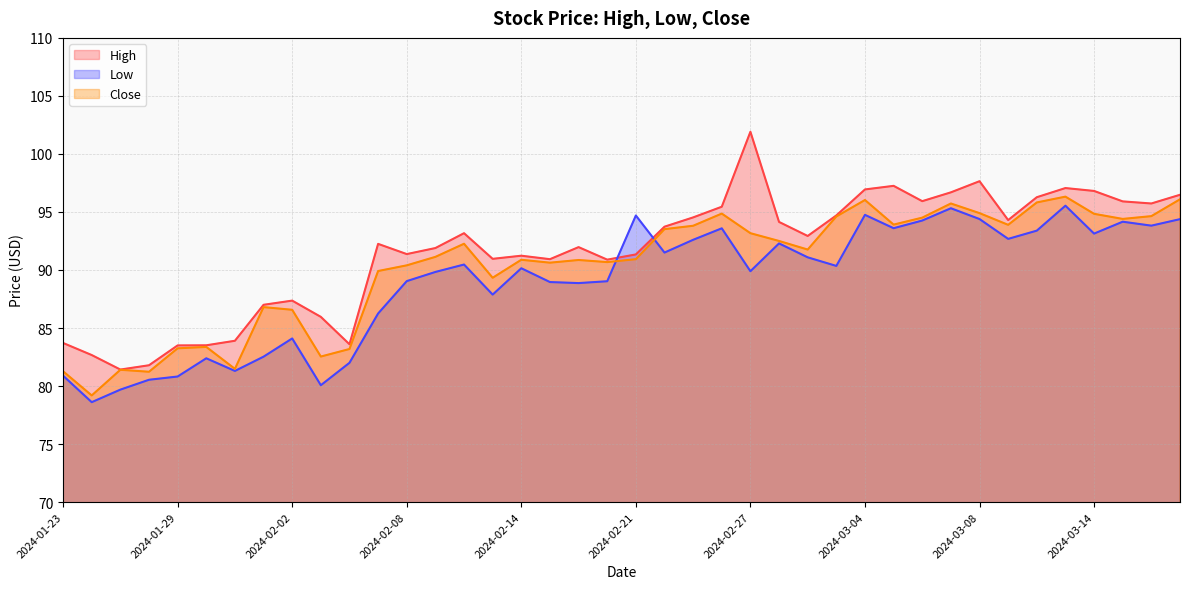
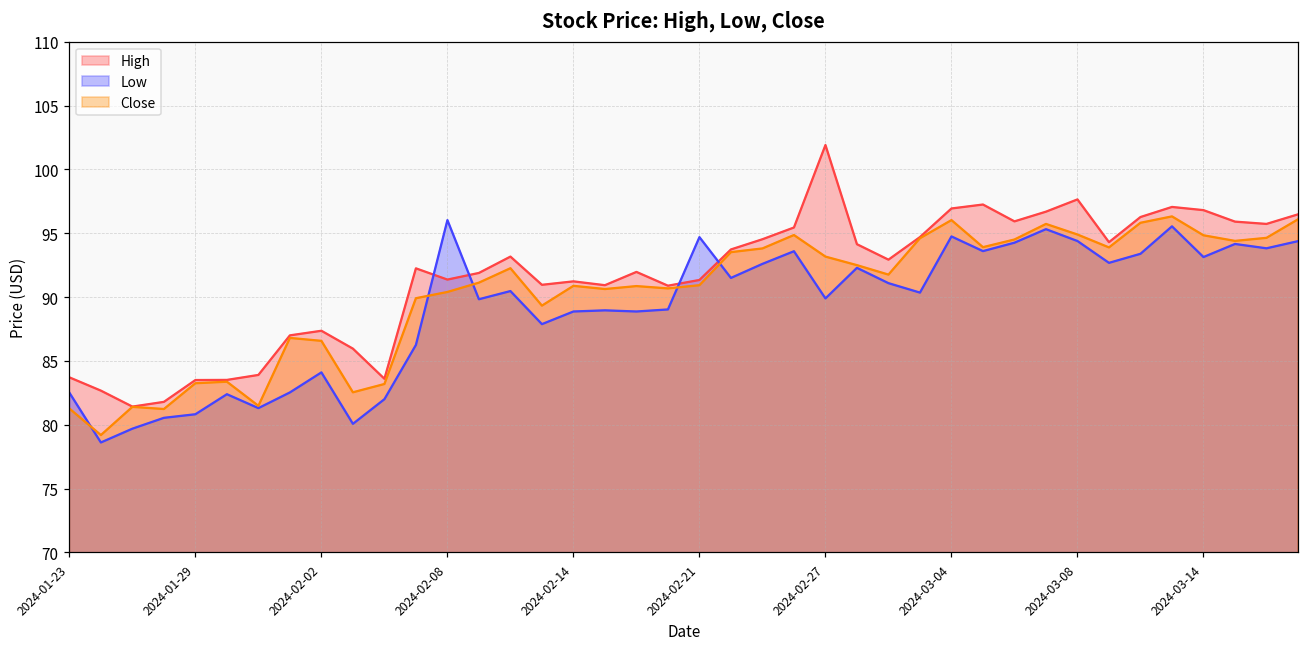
  {
    "Low": {
-     "2024-01-23": 80.9,
+     "2024-01-23": 82.5,
      "2024-01-29": 80.8,
      "2024-02-02": 84.1,
-     "2024-02-08": 89.0,
-     "2024-02-14": 90.1,
+     "2024-02-08": 96.0,
+     "2024-02-14": 88.9,
      "2024-02-21": 94.7,
      "2024-02-27": 89.9,
      "2024-03-04": 94.8,
      "2024-03-08": 94.4,
      "2024-03-14": 93.1
    }
  }
